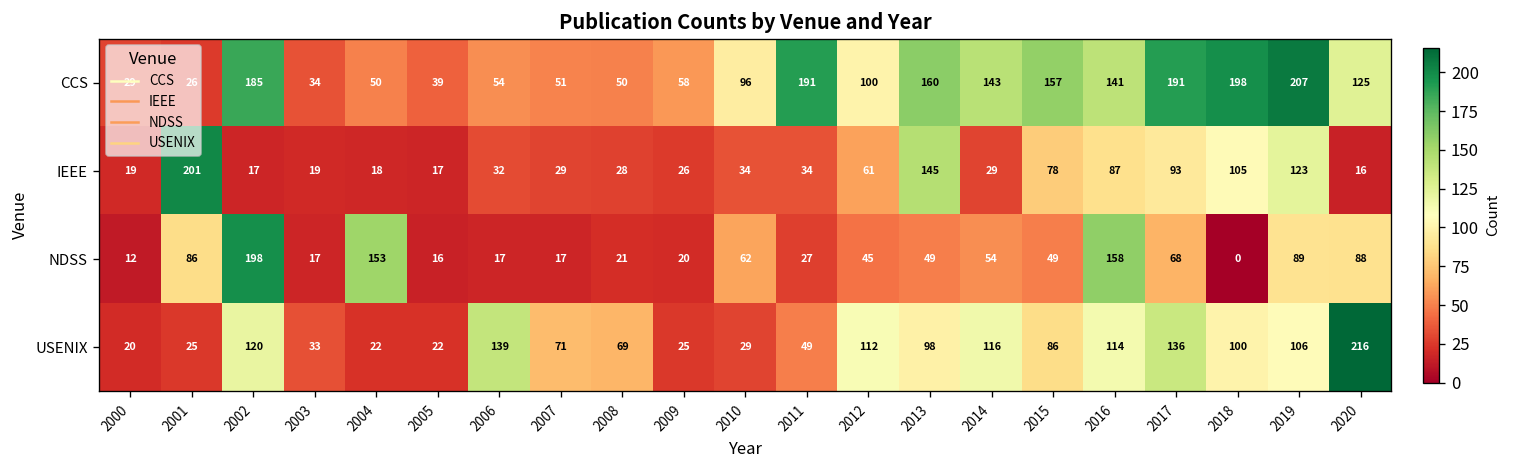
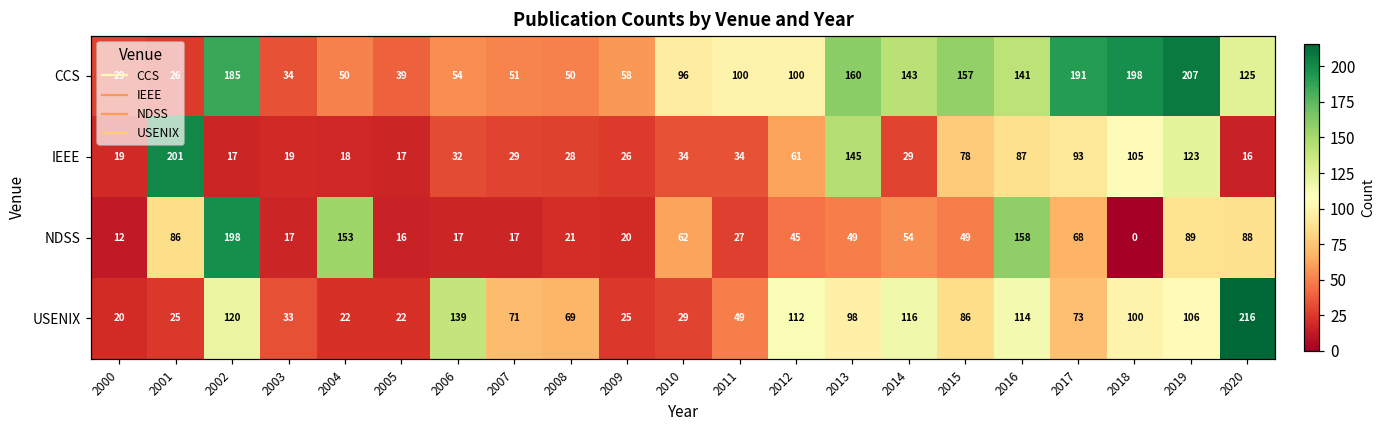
  {
    "CCS": {
      "2002": 185,
      "2003": 34,
      "2004": 50,
      "2005": 39,
      "2006": 54,
      "2007": 51,
      "2008": 50,
      "2009": 58,
      "2010": 96,
-     "2011": 191,
+     "2011": 100,
      "2012": 100,
      "2013": 160,
      "2014": 143,
      "2015": 157,
      "2016": 141,
      "2017": 191,
      "2018": 198,
      "2019": 207,
      "2020": 125
    },
    "IEEE": {
      "2000": 19,
      "2001": 201,
      "2002": 17,
      "2003": 19,
      "2004": 18,
      "2005": 17,
      "2006": 32,
      "2007": 29,
      "2008": 28,
      "2009": 26,
      "2010": 34,
      "2011": 34,
      "2012": 61,
      "2013": 145,
      "2014": 29,
      "2015": 78,
      "2016": 87,
      "2017": 93,
      "2018": 105,
      "2019": 123,
      "2020": 16
    },
    "NDSS": {
      "2000": 12,
      "2001": 86,
      "2002": 198,
      "2003": 17,
      "2004": 153,
      "2005": 16,
      "2006": 17,
      "2007": 17,
      "2008": 21,
      "2009": 20,
      "2010": 62,
      "2011": 27,
      "2012": 45,
      "2013": 49,
      "2014": 54,
      "2015": 49,
      "2016": 158,
      "2017": 68,
      "2018": 0,
      "2019": 89,
      "2020": 88
    },
    "USENIX": {
      "2000": 20,
      "2001": 25,
      "2002": 120,
      "2003": 33,
      "2004": 22,
      "2005": 22,
      "2006": 139,
      "2007": 71,
      "2008": 69,
      "2009": 25,
      "2010": 29,
      "2011": 49,
      "2012": 112,
      "2013": 98,
      "2014": 116,
      "2015": 86,
      "2016": 114,
-     "2017": 136,
+     "2017": 73,
      "2018": 100,
      "2019": 106,
      "2020": 216
    }
  }
